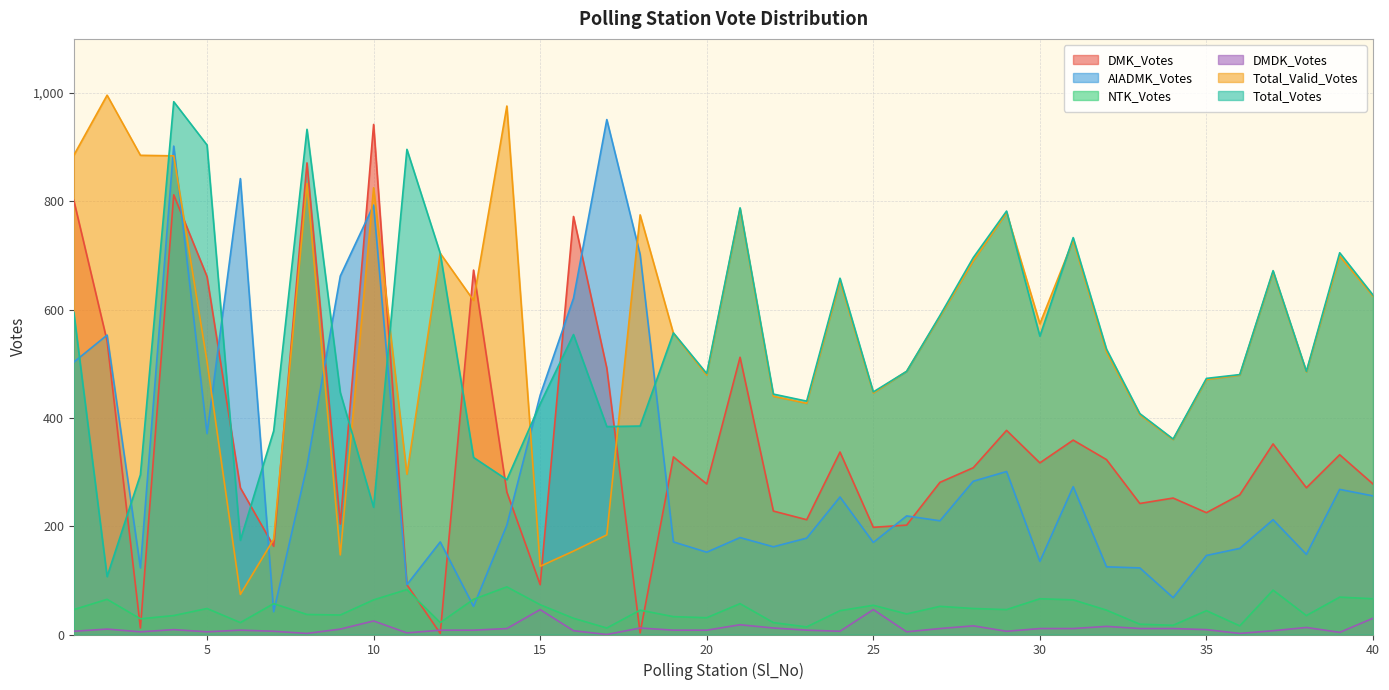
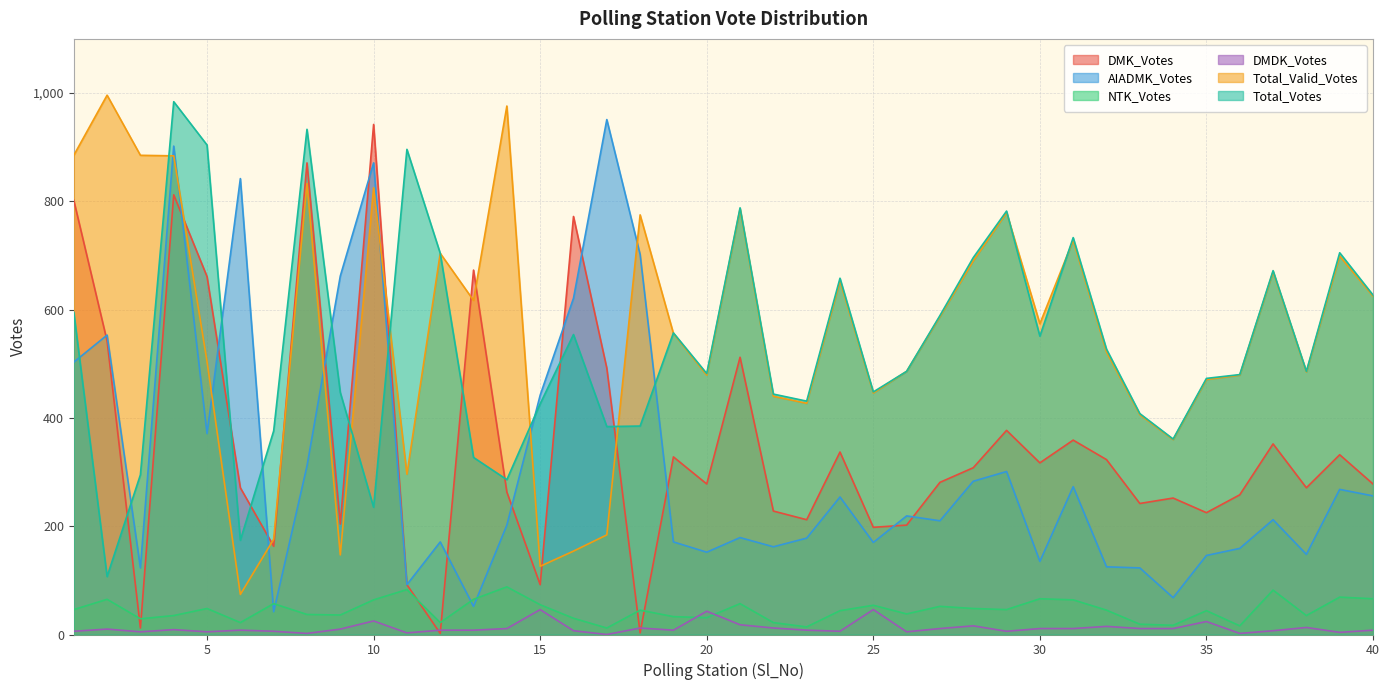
  {
    "DMK_Votes": {
      "5": 660,
      "10": 940,
      "15": 90,
      "20": 280,
      "25": 200,
      "30": 320,
      "35": 230,
      "40": 280
    },
    "AIADMK_Votes": {
      "5": 370,
-     "10": 790,
+     "10": 870,
      "15": 440,
      "20": 150,
      "25": 170,
      "30": 140,
      "35": 150,
      "40": 260
    },
    "DMDK_Votes": {
      "5": 10,
      "10": 30,
      "15": 50,
-     "20": 10,
+     "20": 40,
      "25": 50,
      "30": 10,
-     "35": 10,
-     "40": 30
+     "35": 20,
+     "40": 10
    },
    "Total_Valid_Votes": {
      "5": 500,
      "10": 830,
      "15": 130,
      "30": 570
    }
  }
